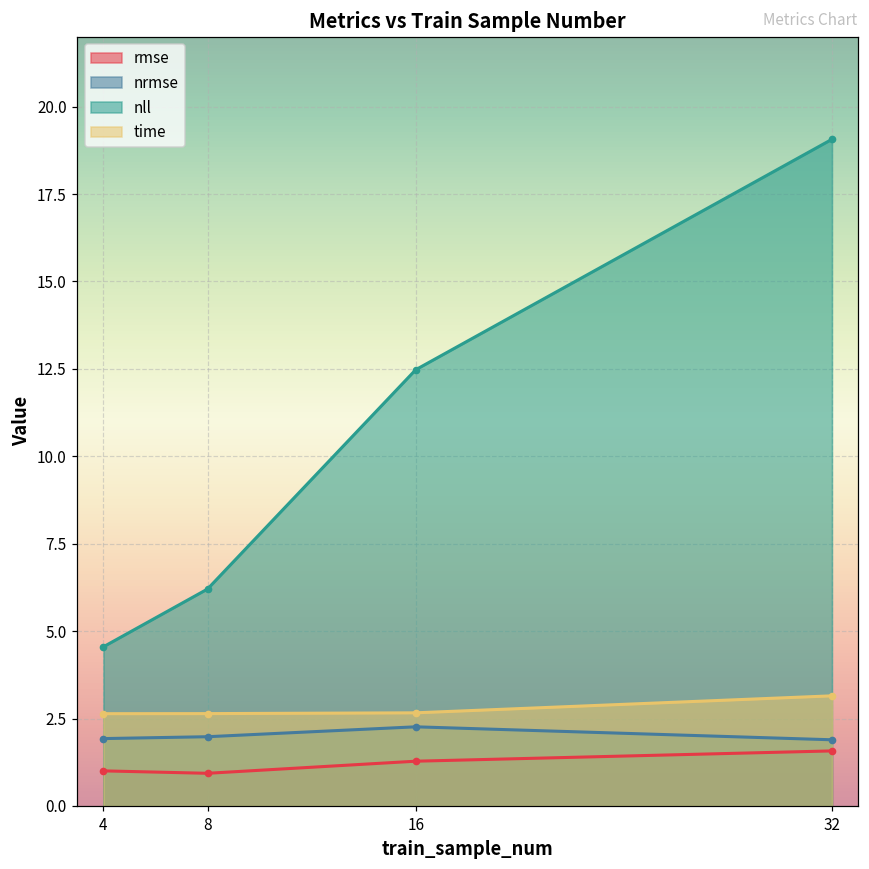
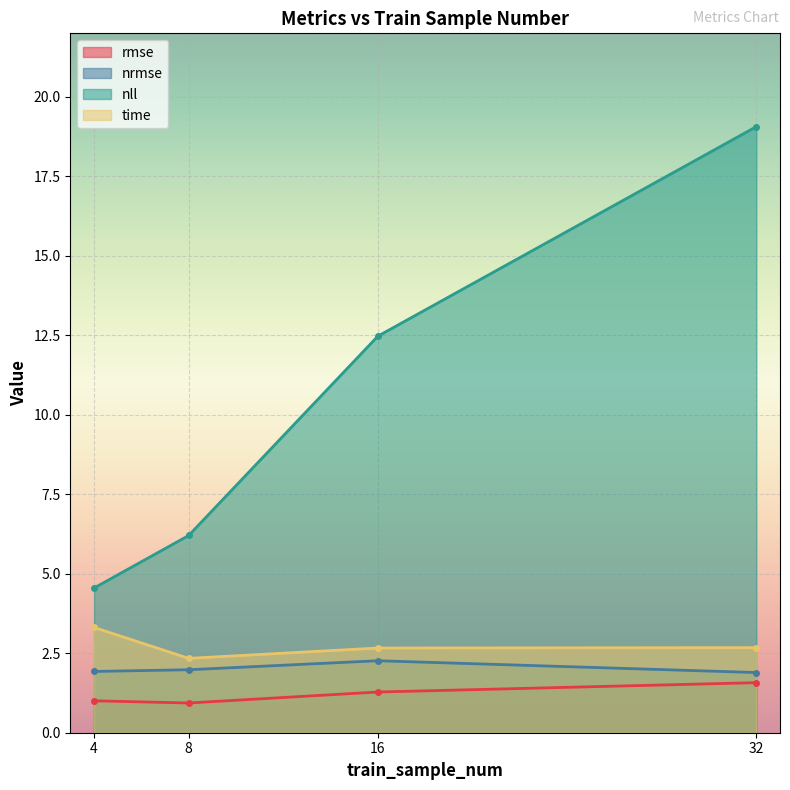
  {
    "rmse": {
      "4": 1.0,
      "8": 0.9,
      "16": 1.3,
      "32": 1.6
    },
    "time": {
-     "4": 2.6,
-     "8": 2.6,
+     "4": 3.3,
+     "8": 2.3,
      "16": 2.7,
-     "32": 3.2
+     "32": 2.7
    }
  }
